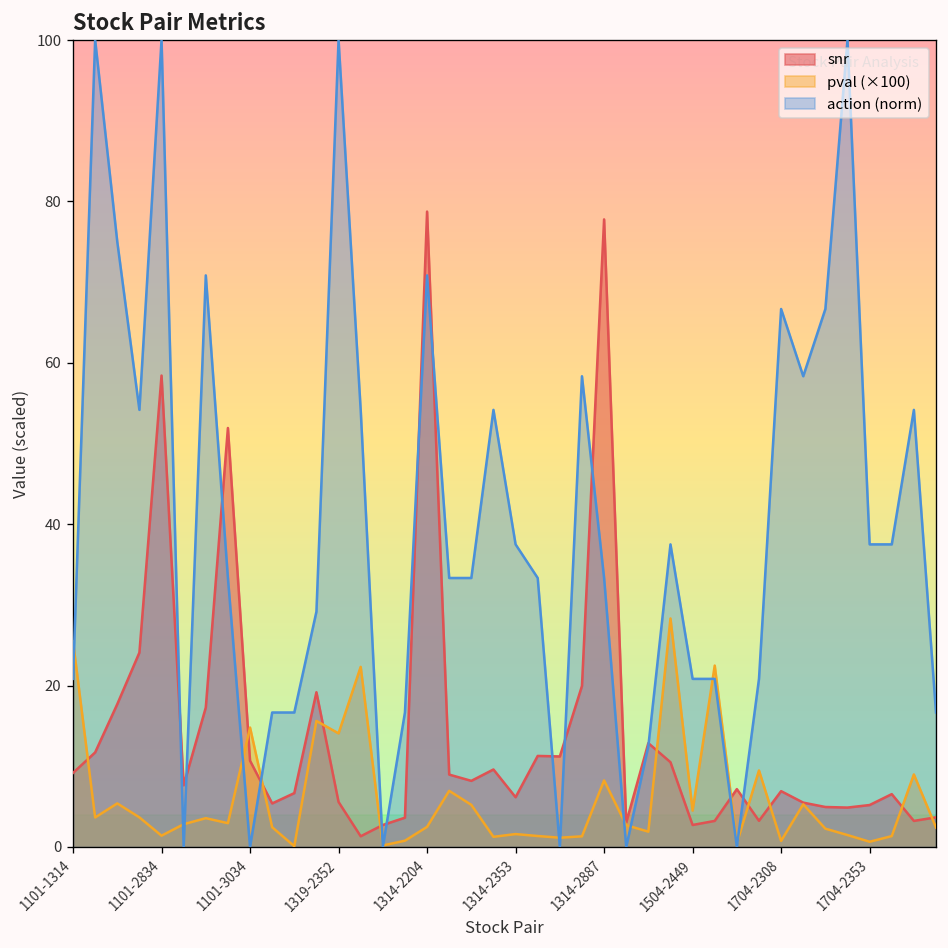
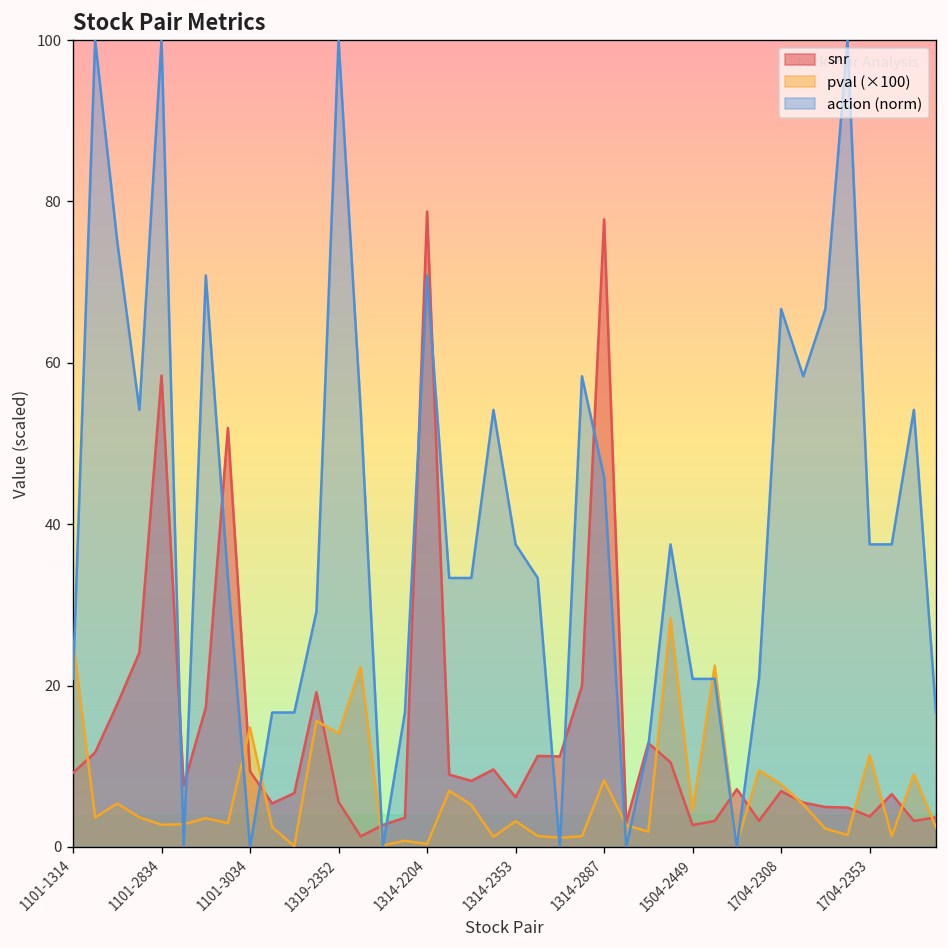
  {
    "snr": {
      "1101-1314": 9,
      "1101-2834": 58,
-     "1101-3034": 11,
+     "1101-3034": 9,
      "1319-2352": 6,
      "1314-2204": 79,
      "1314-2353": 6,
      "1314-2887": 78,
      "1504-2449": 3,
      "1704-2308": 7,
-     "1704-2353": 5
+     "1704-2353": 4
    },
    "pval (×100)": {
      "1101-1314": 25,
-     "1101-2834": 1,
+     "1101-2834": 3,
      "1101-3034": 15,
      "1319-2352": 14,
-     "1314-2204": 2,
-     "1314-2353": 2,
+     "1314-2204": 0,
+     "1314-2353": 3,
      "1314-2887": 8,
      "1504-2449": 5,
-     "1704-2308": 1,
-     "1704-2353": 1
+     "1704-2308": 8,
+     "1704-2353": 11
    },
    "action (norm)": {
      "1101-1314": 21,
      "1101-2834": 100,
      "1101-3034": 0,
      "1319-2352": 100,
      "1314-2204": 71,
      "1314-2353": 38,
-     "1314-2887": 33,
+     "1314-2887": 46,
      "1504-2449": 21,
      "1704-2308": 67,
      "1704-2353": 38
    }
  }
